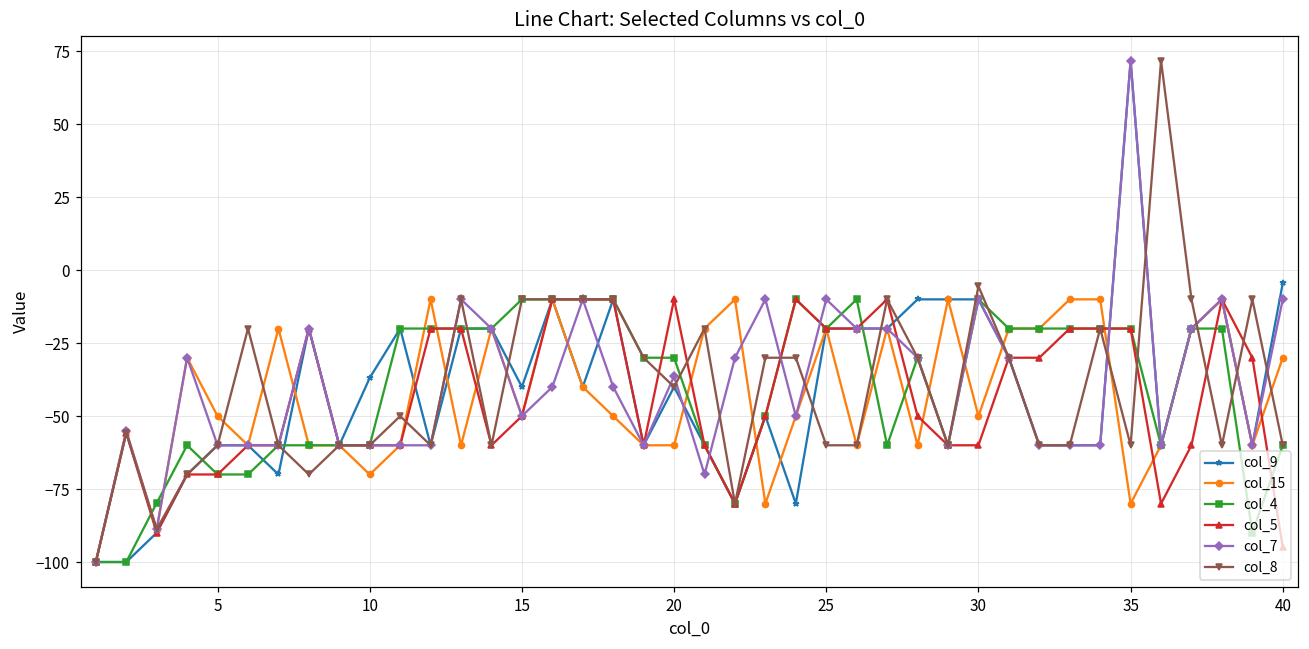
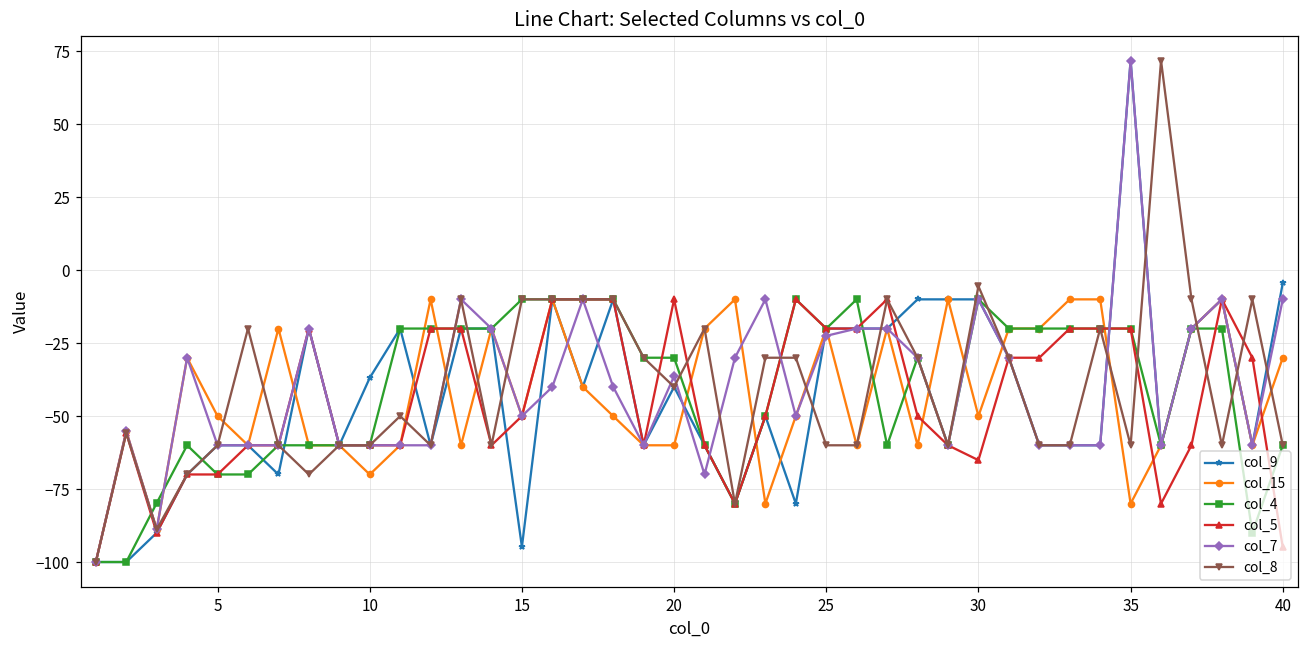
  {
    "col_9": {
      "10": -37,
-     "15": -40,
+     "15": -95,
      "40": -4
    },
    "col_15": {
      "5": -50,
      "10": -70,
      "20": -60,
      "30": -50,
      "35": -80,
      "40": -30
    },
    "col_4": {
      "20": -30
    },
    "col_5": {
      "20": -10,
-     "30": -60
+     "30": -65
    },
    "col_7": {
      "20": -36,
-     "25": -10,
+     "25": -23,
      "40": -10
    },
    "col_8": {
      "25": -60,
      "30": -6,
      "35": -60
    }
  }
